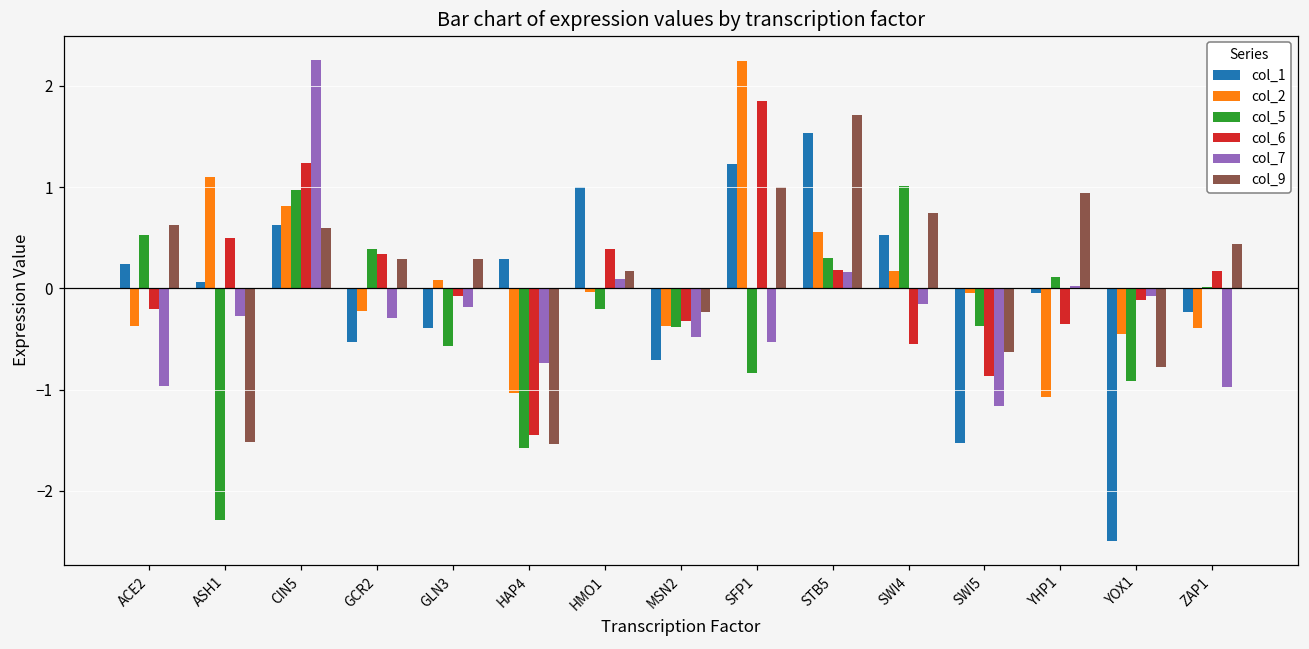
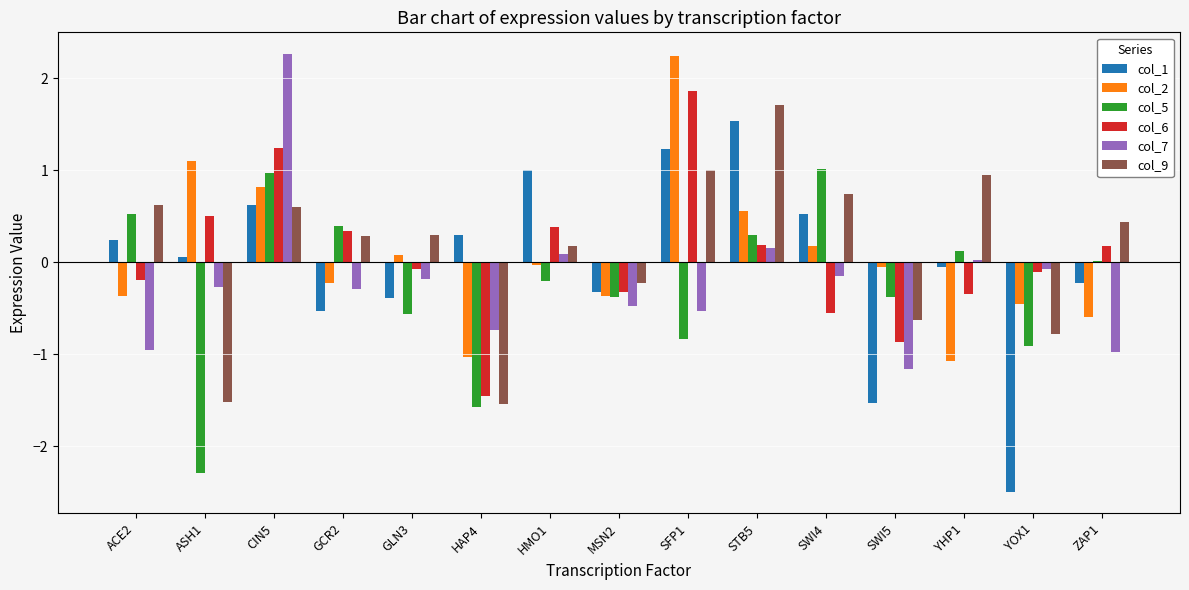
  {
    "col_1": {
      "ACE2": 0.2,
      "ASH1": 0.1,
      "CIN5": 0.6,
      "GCR2": -0.5,
      "GLN3": -0.4,
      "HAP4": 0.3,
      "HMO1": 1.0,
-     "MSN2": -0.7,
+     "MSN2": -0.3,
      "SFP1": 1.2,
      "STB5": 1.5,
      "SWI4": 0.5,
      "SWI5": -1.5,
      "YHP1": -0.1,
      "YOX1": -2.5,
      "ZAP1": -0.2
    },
    "col_2": {
      "ACE2": -0.4,
      "ASH1": 1.1,
      "CIN5": 0.8,
      "GCR2": -0.2,
      "GLN3": 0.1,
      "HAP4": -1.0,
      "HMO1": 0.0,
      "MSN2": -0.4,
      "SFP1": 2.2,
      "STB5": 0.6,
      "SWI4": 0.2,
      "SWI5": 0.0,
      "YHP1": -1.1,
      "YOX1": -0.5,
-     "ZAP1": -0.4
+     "ZAP1": -0.6
    },
    "col_5": {
      "ACE2": 0.5,
      "ASH1": -2.3,
      "CIN5": 1.0,
      "GCR2": 0.4,
      "GLN3": -0.6,
      "HAP4": -1.6,
      "HMO1": -0.2,
      "MSN2": -0.4,
      "SFP1": -0.8,
      "STB5": 0.3,
      "SWI4": 1.0,
      "SWI5": -0.4,
      "YHP1": 0.1,
      "YOX1": -0.9
    },
    "col_6": {
      "ACE2": -0.2,
      "ASH1": 0.5,
      "CIN5": 1.2,
      "GCR2": 0.3,
      "GLN3": -0.1,
      "HAP4": -1.4,
      "HMO1": 0.4,
      "MSN2": -0.3,
      "SFP1": 1.9,
      "STB5": 0.2,
      "SWI4": -0.5,
      "SWI5": -0.9,
      "YHP1": -0.4,
      "YOX1": -0.1,
      "ZAP1": 0.2
    },
    "col_7": {
      "ACE2": -1.0,
      "ASH1": -0.3,
      "CIN5": 2.3,
      "GCR2": -0.3,
      "GLN3": -0.2,
      "HAP4": -0.7,
      "HMO1": 0.1,
      "MSN2": -0.5,
      "SFP1": -0.5,
      "STB5": 0.2,
      "SWI4": -0.1,
      "SWI5": -1.2,
      "YOX1": -0.1,
      "ZAP1": -1.0
    },
    "col_9": {
      "ACE2": 0.6,
      "ASH1": -1.5,
      "CIN5": 0.6,
      "GCR2": 0.3,
      "GLN3": 0.3,
      "HAP4": -1.5,
      "HMO1": 0.2,
      "MSN2": -0.2,
      "SFP1": 1.0,
      "STB5": 1.7,
      "SWI4": 0.7,
      "SWI5": -0.6,
      "YHP1": 0.9,
      "YOX1": -0.8,
      "ZAP1": 0.4
    }
  }
